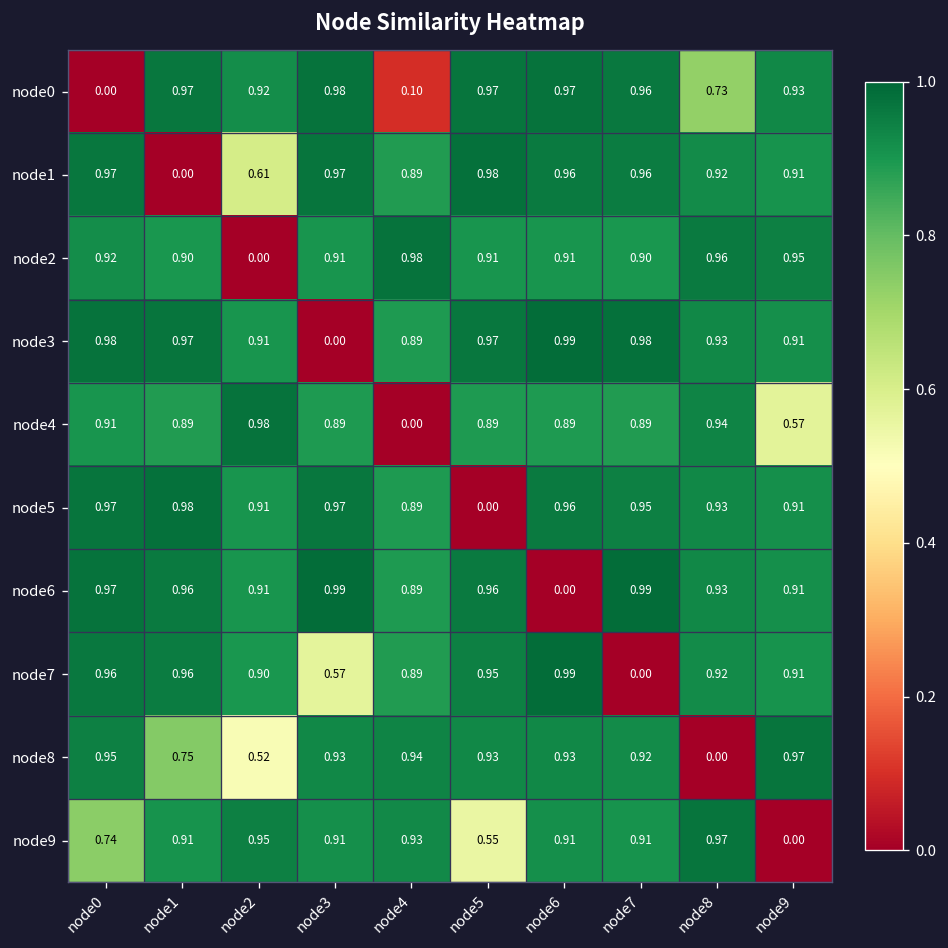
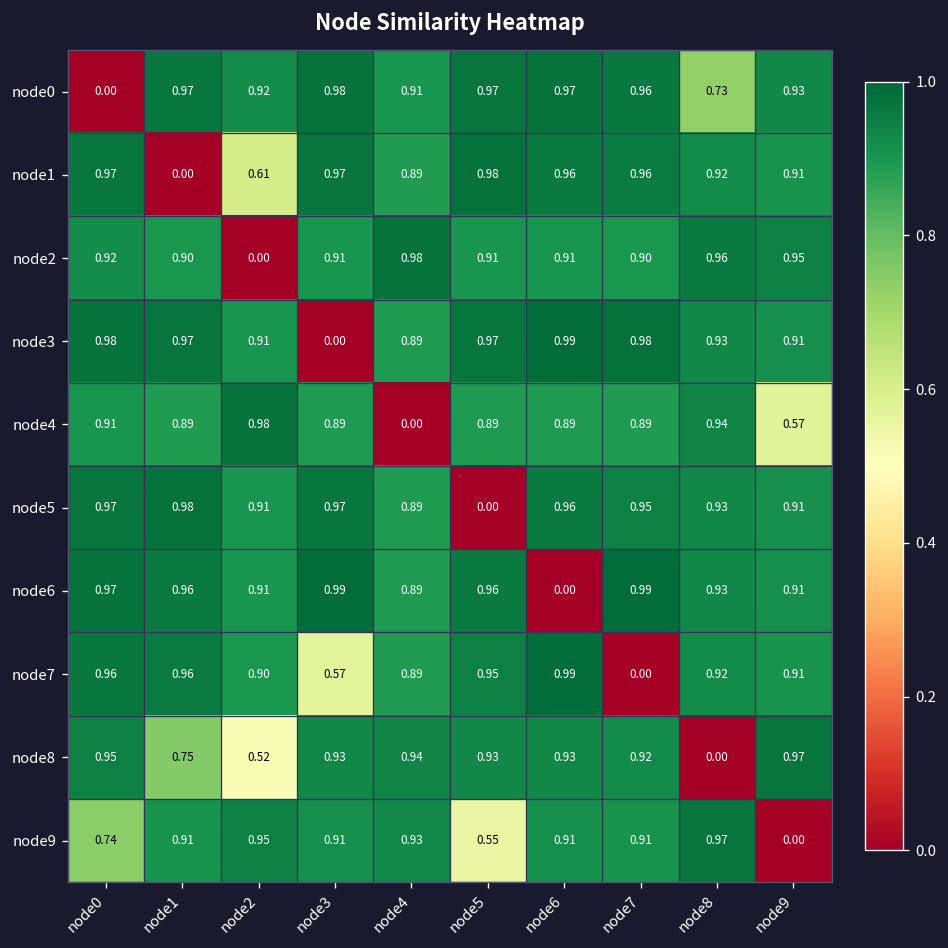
  {
    "node0": {
      "node0": 0.00,
      "node1": 0.97,
      "node2": 0.92,
      "node3": 0.98,
-     "node4": 0.10,
+     "node4": 0.91,
      "node5": 0.97,
      "node6": 0.97,
      "node7": 0.96,
      "node8": 0.73,
      "node9": 0.93
    },
    "node1": {
      "node0": 0.97,
      "node1": 0.00,
      "node2": 0.61,
      "node3": 0.97,
      "node4": 0.89,
      "node5": 0.98,
      "node6": 0.96,
      "node7": 0.96,
      "node8": 0.92,
      "node9": 0.91
    },
    "node2": {
      "node0": 0.92,
      "node1": 0.90,
      "node2": 0.00,
      "node3": 0.91,
      "node4": 0.98,
      "node5": 0.91,
      "node6": 0.91,
      "node7": 0.90,
      "node8": 0.96,
      "node9": 0.95
    },
    "node3": {
      "node0": 0.98,
      "node1": 0.97,
      "node2": 0.91,
      "node3": 0.00,
      "node4": 0.89,
      "node5": 0.97,
      "node6": 0.99,
      "node7": 0.98,
      "node8": 0.93,
      "node9": 0.91
    },
    "node4": {
      "node0": 0.91,
      "node1": 0.89,
      "node2": 0.98,
      "node3": 0.89,
      "node4": 0.00,
      "node5": 0.89,
      "node6": 0.89,
      "node7": 0.89,
      "node8": 0.94,
      "node9": 0.57
    },
    "node5": {
      "node0": 0.97,
      "node1": 0.98,
      "node2": 0.91,
      "node3": 0.97,
      "node4": 0.89,
      "node5": 0.00,
      "node6": 0.96,
      "node7": 0.95,
      "node8": 0.93,
      "node9": 0.91
    },
    "node6": {
      "node0": 0.97,
      "node1": 0.96,
      "node2": 0.91,
      "node3": 0.99,
      "node4": 0.89,
      "node5": 0.96,
      "node6": 0.00,
      "node7": 0.99,
      "node8": 0.93,
      "node9": 0.91
    },
    "node7": {
      "node0": 0.96,
      "node1": 0.96,
      "node2": 0.90,
      "node3": 0.57,
      "node4": 0.89,
      "node5": 0.95,
      "node6": 0.99,
      "node7": 0.00,
      "node8": 0.92,
      "node9": 0.91
    },
    "node8": {
      "node0": 0.95,
      "node1": 0.75,
      "node2": 0.52,
      "node3": 0.93,
      "node4": 0.94,
      "node5": 0.93,
      "node6": 0.93,
      "node7": 0.92,
      "node8": 0.00,
      "node9": 0.97
    },
    "node9": {
      "node0": 0.74,
      "node1": 0.91,
      "node2": 0.95,
      "node3": 0.91,
      "node4": 0.93,
      "node5": 0.55,
      "node6": 0.91,
      "node7": 0.91,
      "node8": 0.97,
      "node9": 0.00
    }
  }
